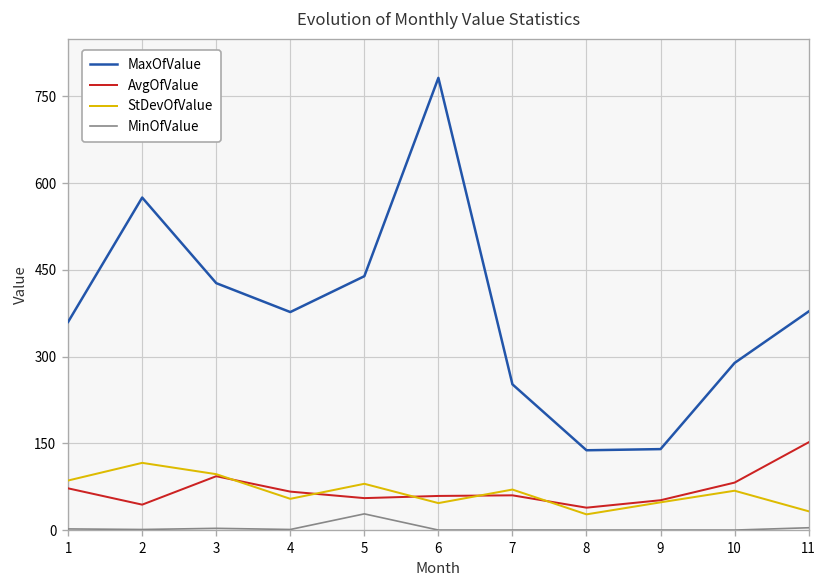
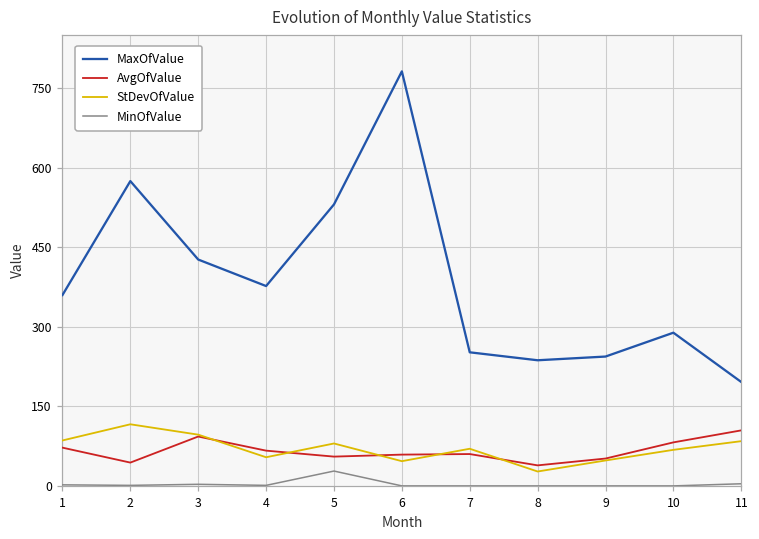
  {
    "MaxOfValue": {
      "1": 360,
      "2": 580,
      "3": 430,
      "4": 380,
-     "5": 440,
+     "5": 530,
      "6": 780,
      "7": 250,
-     "8": 140,
-     "9": 140,
+     "8": 240,
+     "9": 240,
      "10": 290,
-     "11": 380
+     "11": 200
    },
    "AvgOfValue": {
      "1": 70,
      "2": 40,
      "4": 70,
      "5": 60,
      "6": 60,
      "7": 60,
      "8": 40,
      "10": 80,
-     "11": 150
+     "11": 100
    },
    "StDevOfValue": {
      "1": 90,
      "2": 120,
      "4": 50,
      "5": 80,
      "6": 50,
      "7": 70,
      "8": 30,
      "10": 70,
-     "11": 30
+     "11": 80
    },
    "MinOfValue": {
      "1": 0,
      "2": 0,
      "3": 0,
      "4": 0,
      "5": 30,
      "6": 0,
      "7": 0,
      "8": 0,
      "9": 0,
      "10": 0,
      "11": 0
    }
  }
